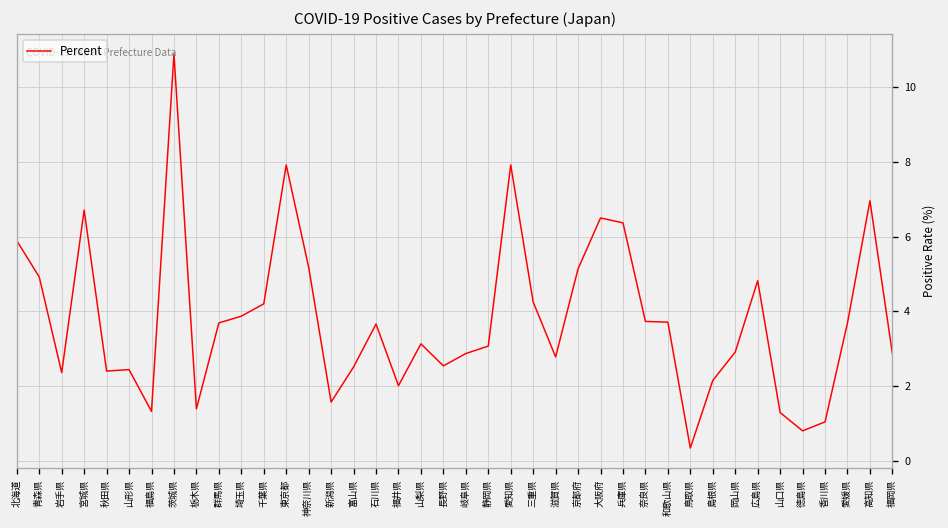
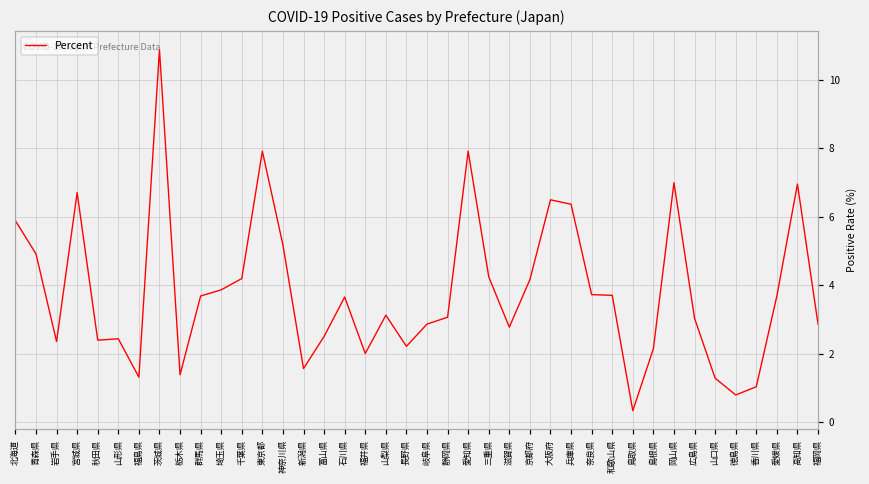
  {
    "北海道": 5.9,
    "青森県": 4.9,
    "岩手県": 2.4,
    "宮城県": 6.7,
    "秋田県": 2.4,
    "山形県": 2.4,
    "福島県": 1.3,
    "茨城県": 10.9,
    "栃木県": 1.4,
    "群馬県": 3.7,
    "埼玉県": 3.9,
    "千葉県": 4.2,
    "東京都": 7.9,
    "神奈川県": 5.2,
    "新潟県": 1.6,
    "富山県": 2.5,
    "石川県": 3.7,
    "福井県": 2.0,
    "山梨県": 3.1,
-   "長野県": 2.5,
+   "長野県": 2.2,
    "岐阜県": 2.9,
    "静岡県": 3.1,
    "愛知県": 7.9,
    "三重県": 4.3,
    "滋賀県": 2.8,
-   "京都府": 5.1,
+   "京都府": 4.2,
    "大阪府": 6.5,
    "兵庫県": 6.4,
    "奈良県": 3.7,
    "和歌山県": 3.7,
    "鳥取県": 0.3,
    "島根県": 2.2,
-   "岡山県": 2.9,
-   "広島県": 4.8,
+   "岡山県": 7.0,
+   "広島県": 3.0,
    "山口県": 1.3,
    "徳島県": 0.8,
    "香川県": 1.0,
    "愛媛県": 3.7,
    "高知県": 7.0,
    "福岡県": 2.9
  }
